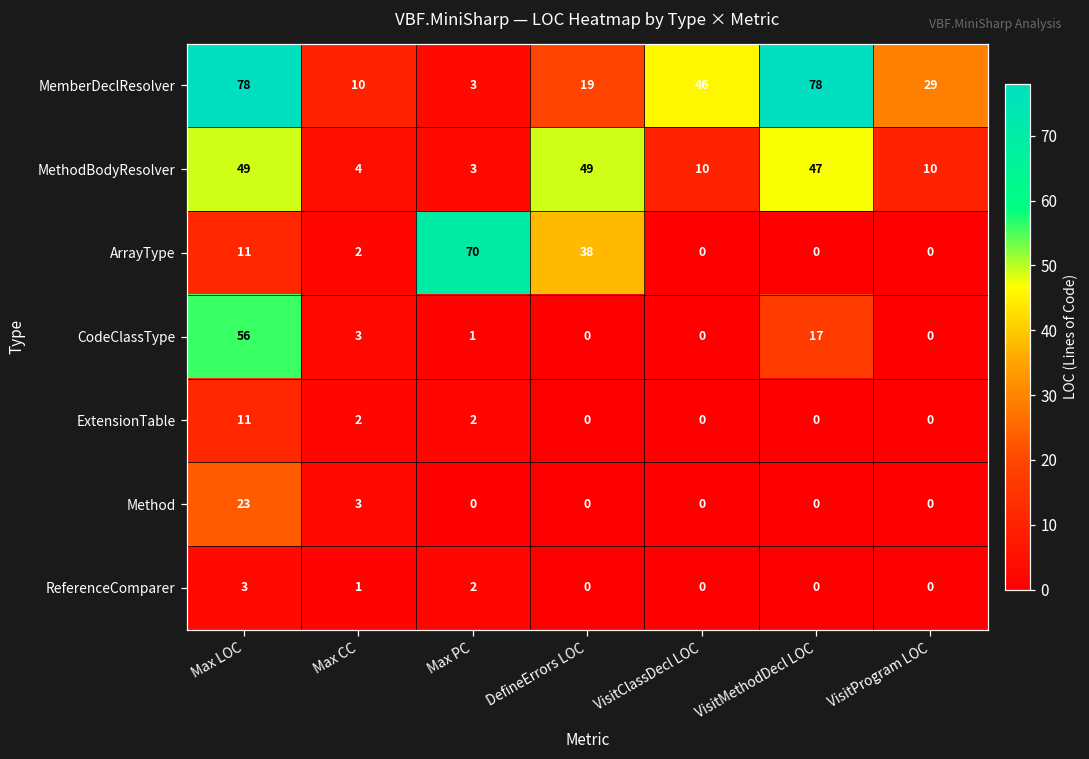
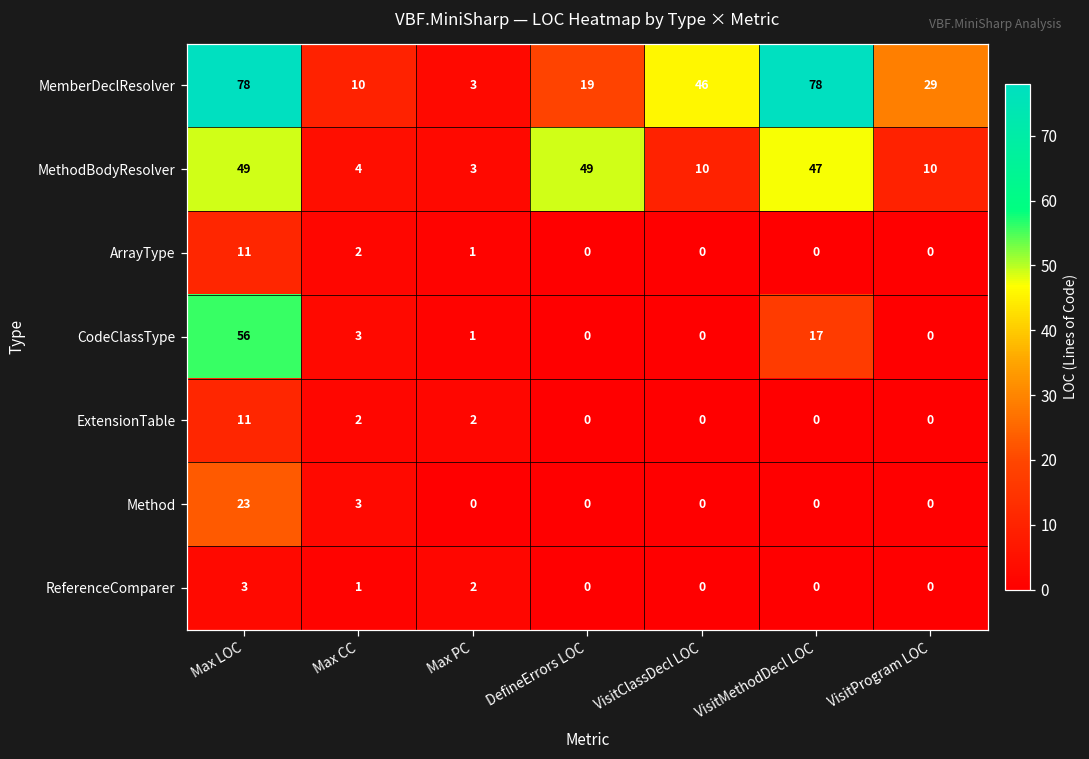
  {
    "MemberDeclResolver": {
      "Max LOC": 78,
      "Max CC": 10,
      "Max PC": 3,
      "DefineErrors LOC": 19,
      "VisitClassDecl LOC": 46,
      "VisitMethodDecl LOC": 78,
      "VisitProgram LOC": 29
    },
    "MethodBodyResolver": {
      "Max LOC": 49,
      "Max CC": 4,
      "Max PC": 3,
      "DefineErrors LOC": 49,
      "VisitClassDecl LOC": 10,
      "VisitMethodDecl LOC": 47,
      "VisitProgram LOC": 10
    },
    "ArrayType": {
      "Max LOC": 11,
      "Max CC": 2,
-     "Max PC": 70,
-     "DefineErrors LOC": 38,
+     "Max PC": 1,
+     "DefineErrors LOC": 0,
      "VisitClassDecl LOC": 0,
      "VisitMethodDecl LOC": 0,
      "VisitProgram LOC": 0
    },
    "CodeClassType": {
      "Max LOC": 56,
      "Max CC": 3,
      "Max PC": 1,
      "DefineErrors LOC": 0,
      "VisitClassDecl LOC": 0,
      "VisitMethodDecl LOC": 17,
      "VisitProgram LOC": 0
    },
    "ExtensionTable": {
      "Max LOC": 11,
      "Max CC": 2,
      "Max PC": 2,
      "DefineErrors LOC": 0,
      "VisitClassDecl LOC": 0,
      "VisitMethodDecl LOC": 0,
      "VisitProgram LOC": 0
    },
    "Method": {
      "Max LOC": 23,
      "Max CC": 3,
      "Max PC": 0,
      "DefineErrors LOC": 0,
      "VisitClassDecl LOC": 0,
      "VisitMethodDecl LOC": 0,
      "VisitProgram LOC": 0
    },
    "ReferenceComparer": {
      "Max LOC": 3,
      "Max CC": 1,
      "Max PC": 2,
      "DefineErrors LOC": 0,
      "VisitClassDecl LOC": 0,
      "VisitMethodDecl LOC": 0,
      "VisitProgram LOC": 0
    }
  }
